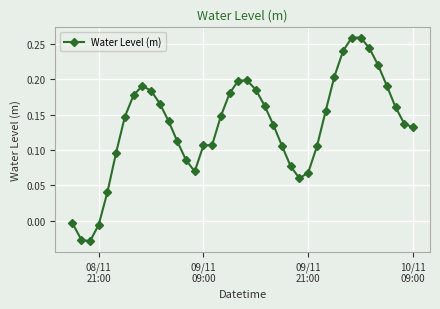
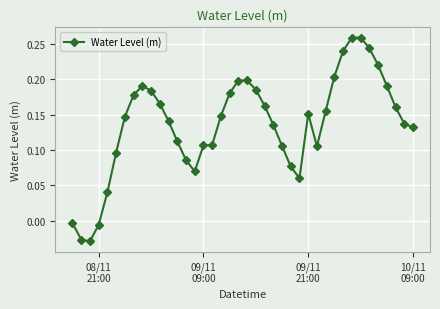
  {
    "08/11 21:00": -0.01,
    "09/11 09:00": 0.11,
-   "09/11 21:00": 0.07,
+   "09/11 21:00": 0.15,
    "10/11 09:00": 0.13
  }
